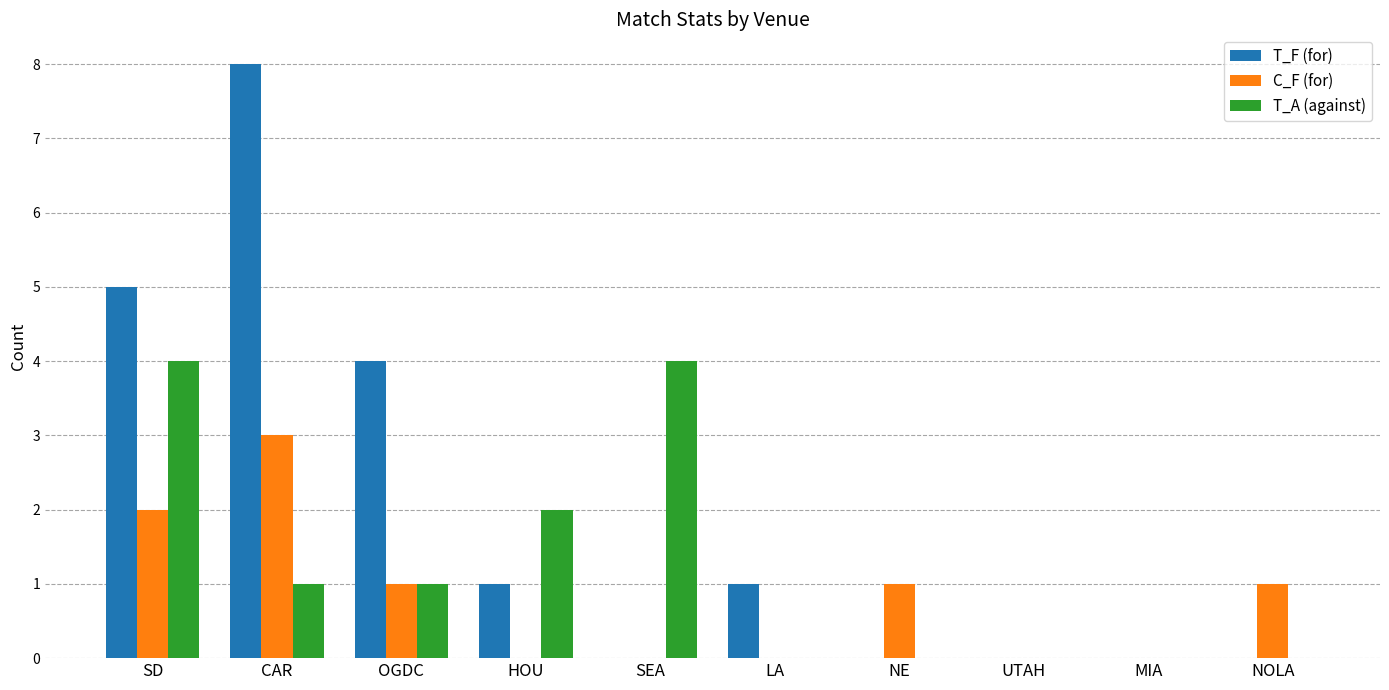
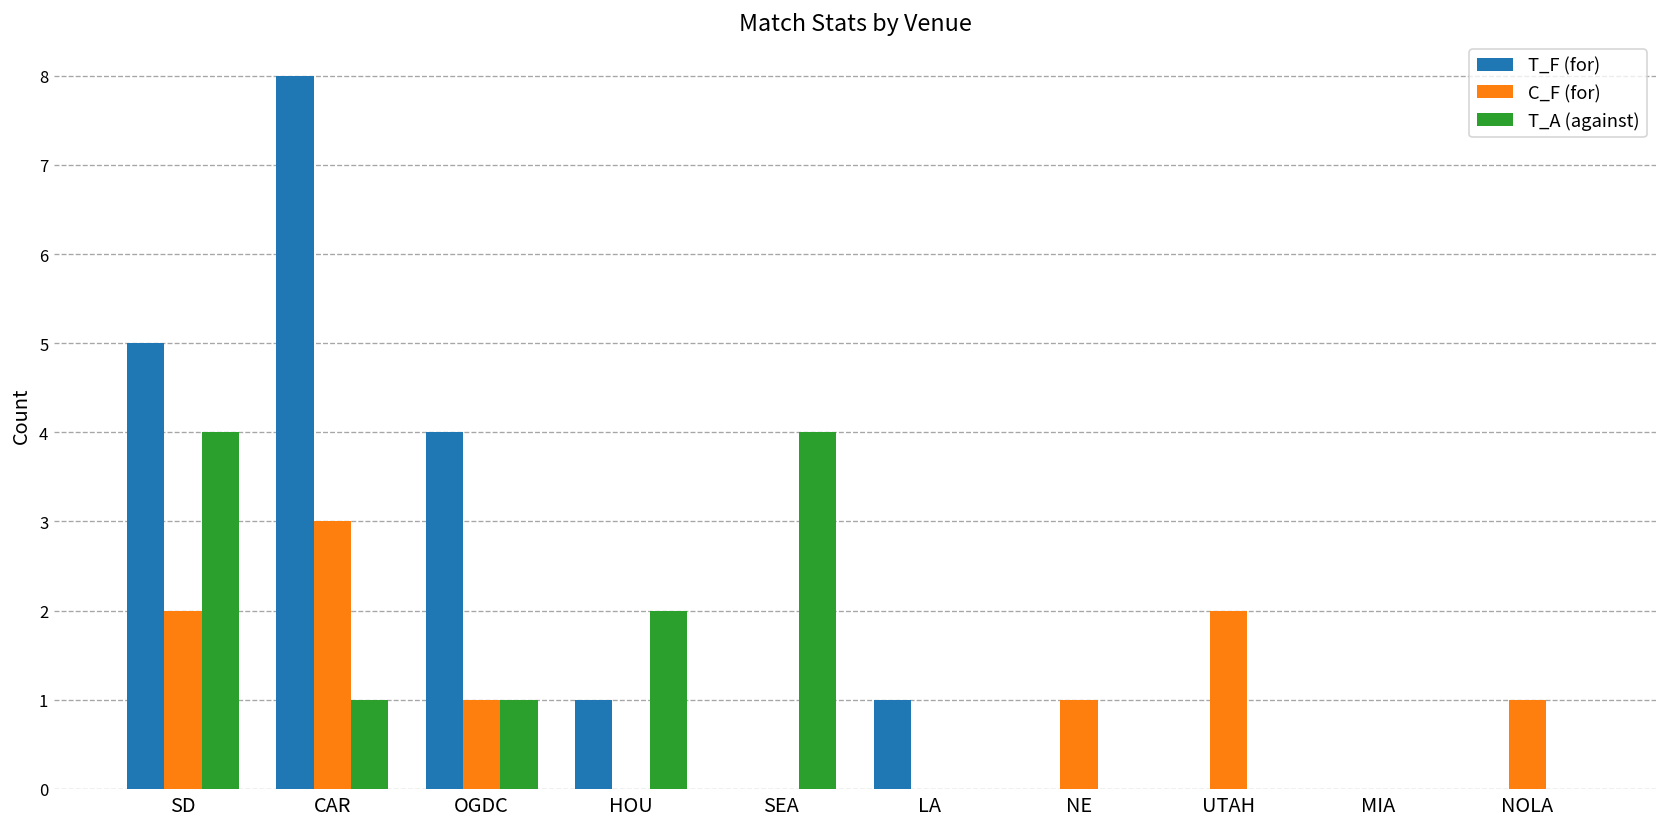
  {
    "T_F (for)": {
      "SD": 5,
      "CAR": 8,
      "OGDC": 4,
      "HOU": 1,
      "SEA": 0,
      "LA": 1,
      "NE": 0,
      "UTAH": 0,
      "MIA": 0,
      "NOLA": 0
    },
    "C_F (for)": {
      "SD": 2,
      "CAR": 3,
      "OGDC": 1,
      "HOU": 0,
      "SEA": 0,
      "LA": 0,
      "NE": 1,
-     "UTAH": 0,
+     "UTAH": 2,
      "MIA": 0,
      "NOLA": 1
    },
    "T_A (against)": {
      "SD": 4,
      "CAR": 1,
      "OGDC": 1,
      "HOU": 2,
      "SEA": 4,
      "LA": 0,
      "NE": 0,
      "UTAH": 0,
      "MIA": 0,
      "NOLA": 0
    }
  }
